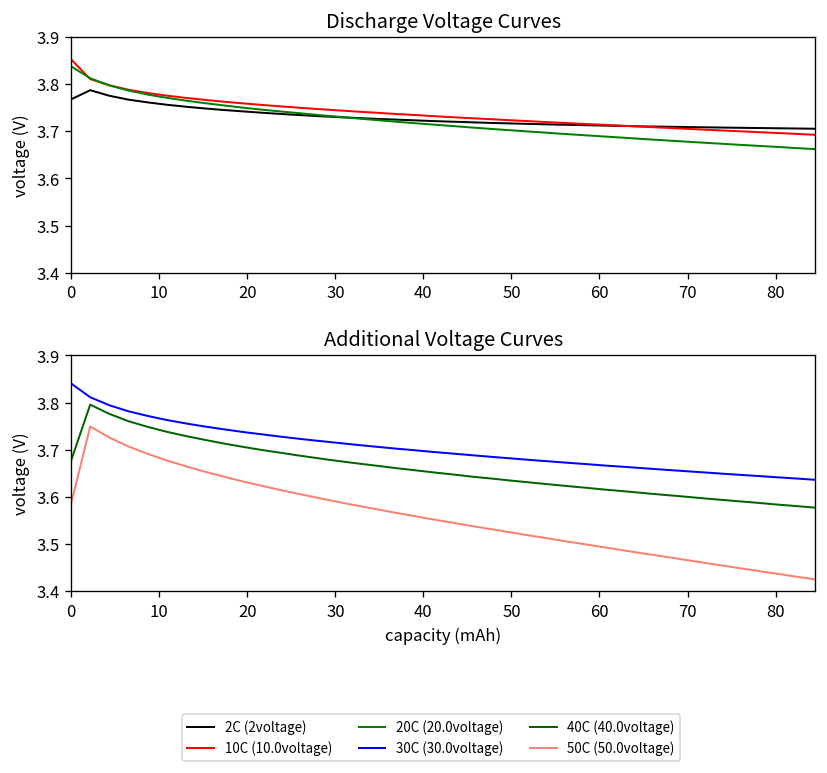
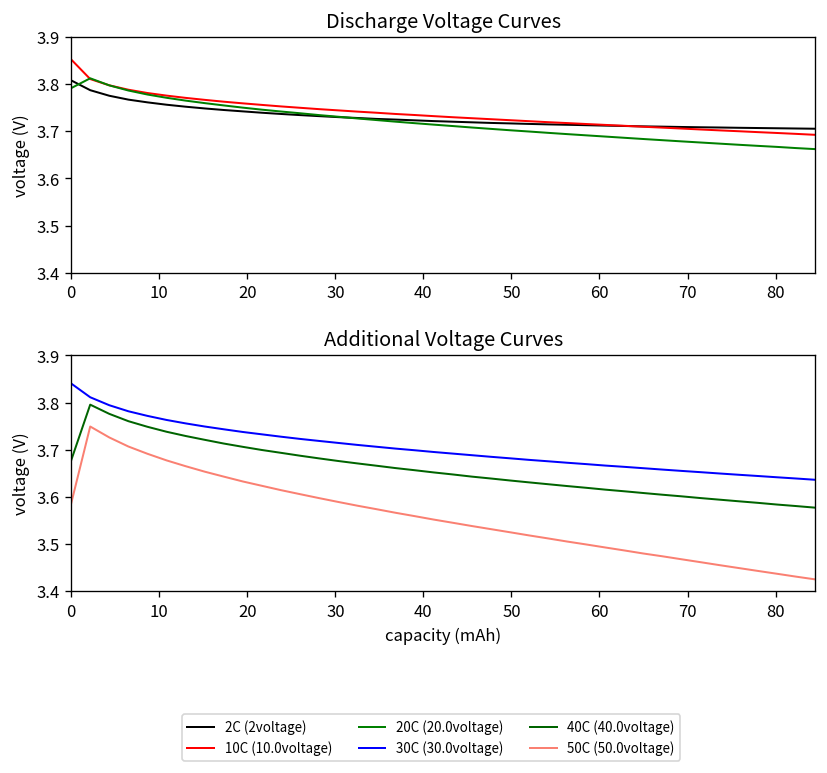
  {
    "Discharge Voltage Curves": {
      "2C (2voltage)": {
-       "0": 3.77
+       "0": 3.81
      },
      "10C (10.0voltage)": {
        "0": 3.85
      },
      "20C (20.0voltage)": {
-       "0": 3.84
+       "0": 3.79
      }
    },
    "Additional Voltage Curves": {
      "30C (30.0voltage)": {
        "0": 3.84
      },
      "40C (40.0voltage)": {
        "0": 3.68
      },
      "50C (50.0voltage)": {
        "0": 3.59
      }
    }
  }
